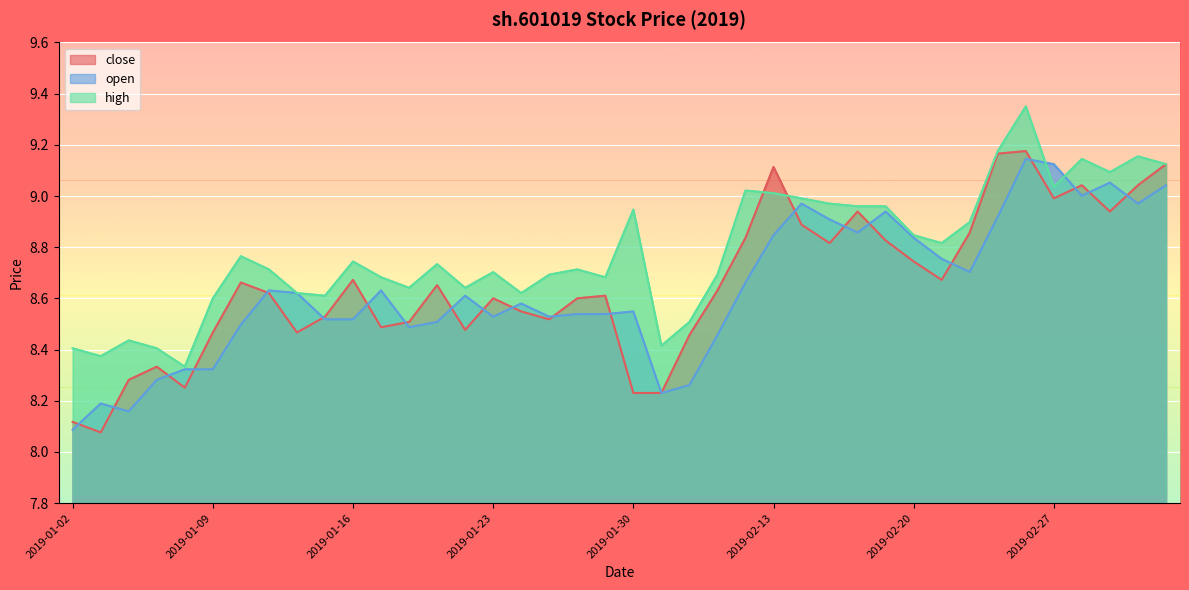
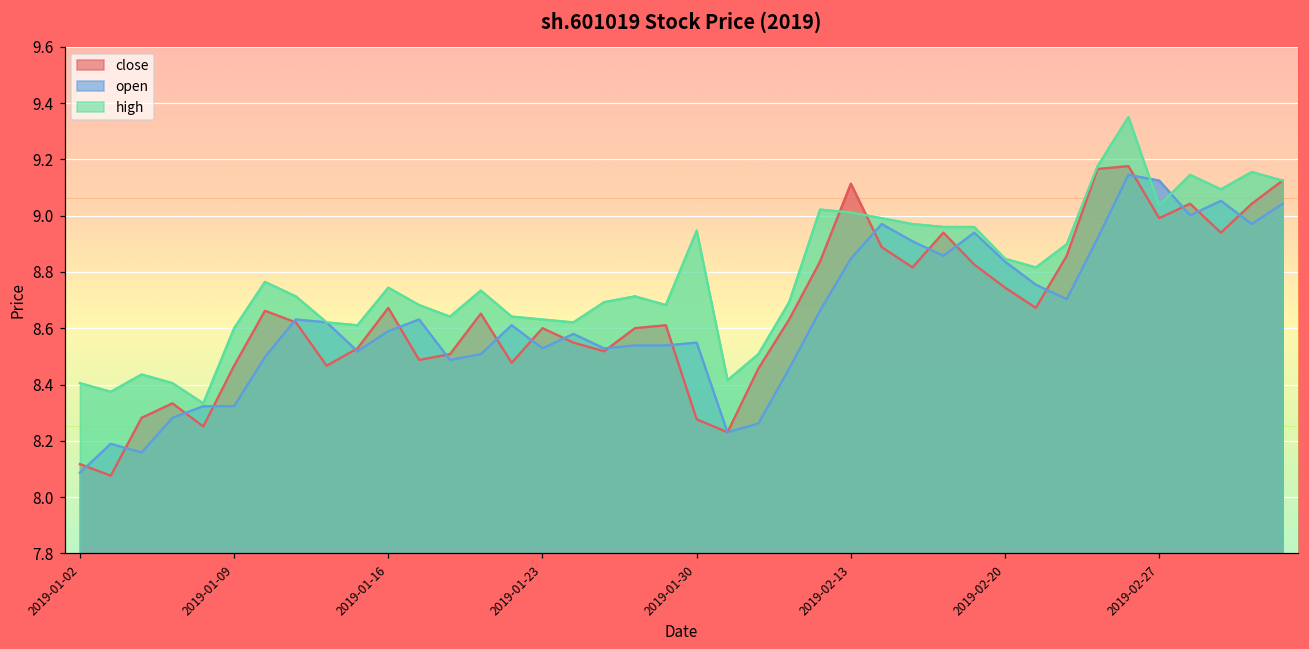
  {
    "close": {
      "2019-01-02": 8.12,
      "2019-01-09": 8.47,
      "2019-01-16": 8.67,
      "2019-01-23": 8.60,
-     "2019-01-30": 8.23,
+     "2019-01-30": 8.28,
      "2019-02-13": 9.11,
      "2019-02-20": 8.74,
      "2019-02-27": 8.99
    },
    "open": {
      "2019-01-02": 8.09,
      "2019-01-09": 8.32,
-     "2019-01-16": 8.52,
+     "2019-01-16": 8.59,
      "2019-01-23": 8.53,
      "2019-01-30": 8.55,
      "2019-02-13": 8.85,
      "2019-02-20": 8.84,
      "2019-02-27": 9.12
    },
    "high": {
      "2019-01-02": 8.41,
      "2019-01-09": 8.60,
      "2019-01-16": 8.74,
-     "2019-01-23": 8.70,
+     "2019-01-23": 8.63,
      "2019-01-30": 8.95,
      "2019-02-13": 9.01,
      "2019-02-20": 8.85,
      "2019-02-27": 9.04
    }
  }
